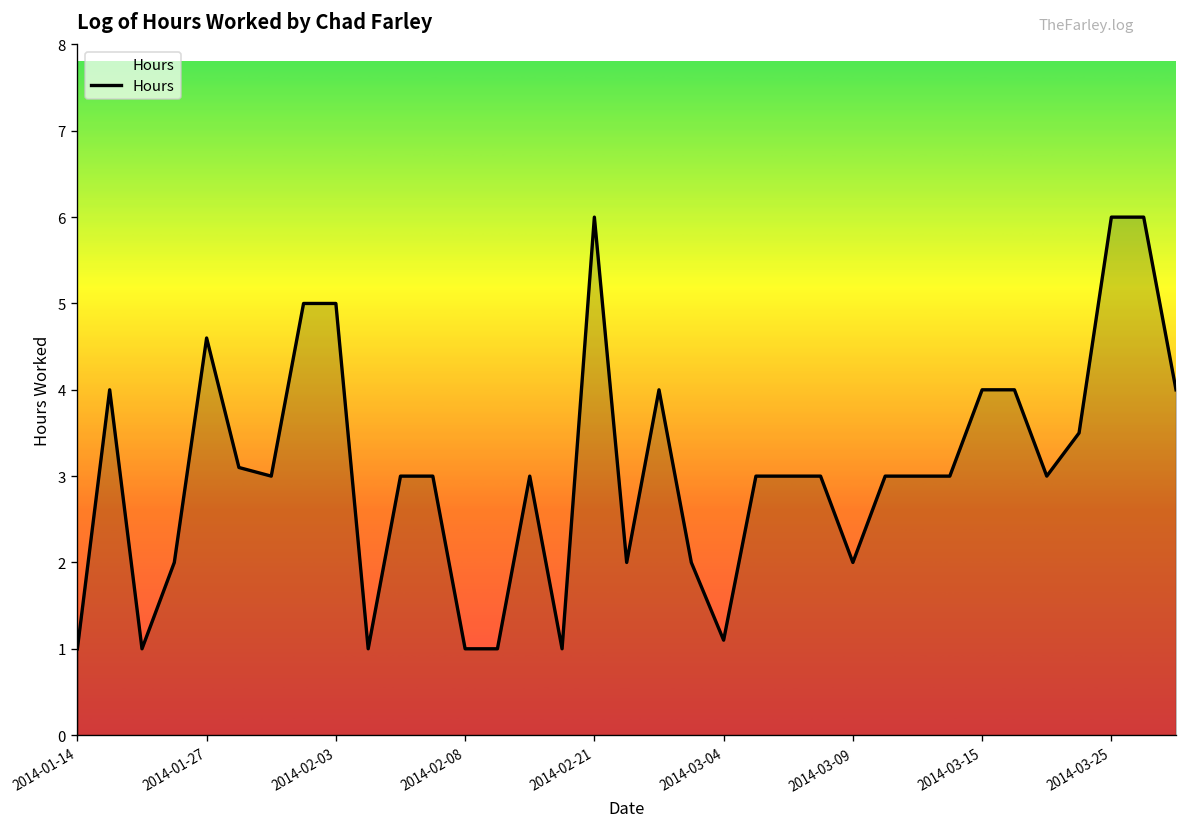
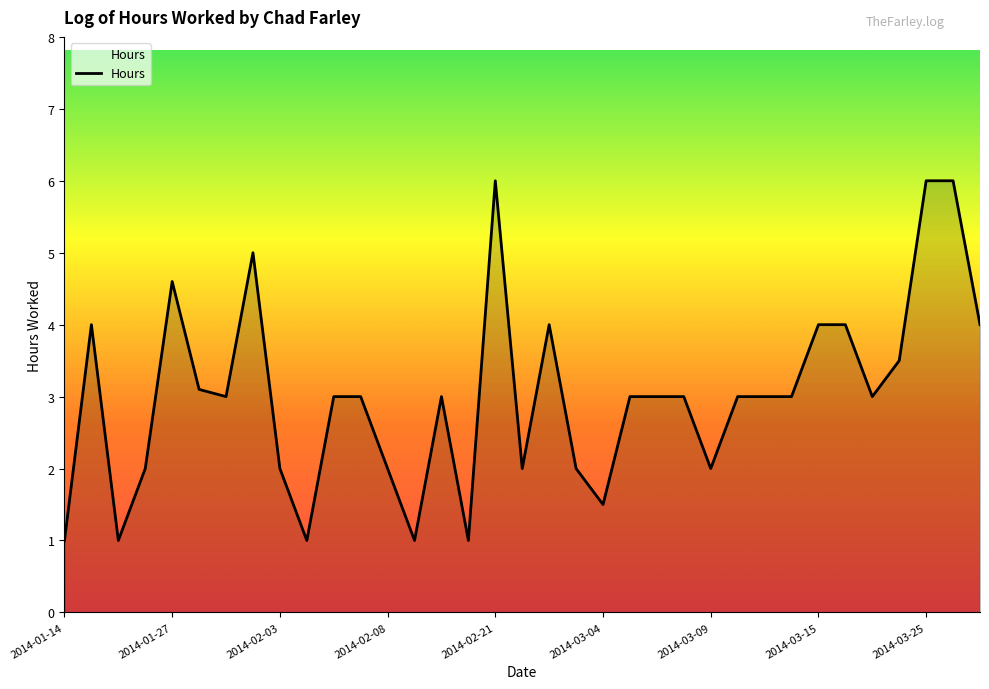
  {
    "2014-01-14": 1.0,
    "2014-01-27": 4.6,
-   "2014-02-03": 5,
-   "2014-02-08": 1,
+   "2014-02-03": 2,
+   "2014-02-08": 2,
    "2014-02-21": 6.0,
-   "2014-03-04": 1.1,
+   "2014-03-04": 1.5,
    "2014-03-09": 2.0,
    "2014-03-15": 4.0,
    "2014-03-25": 6.0
  }
